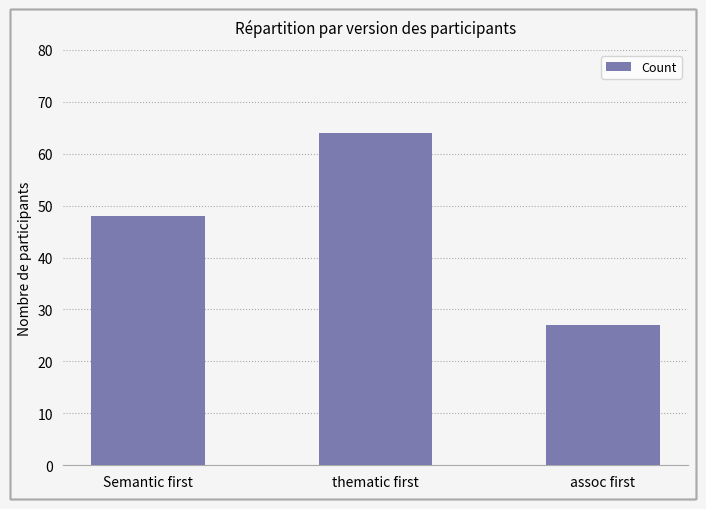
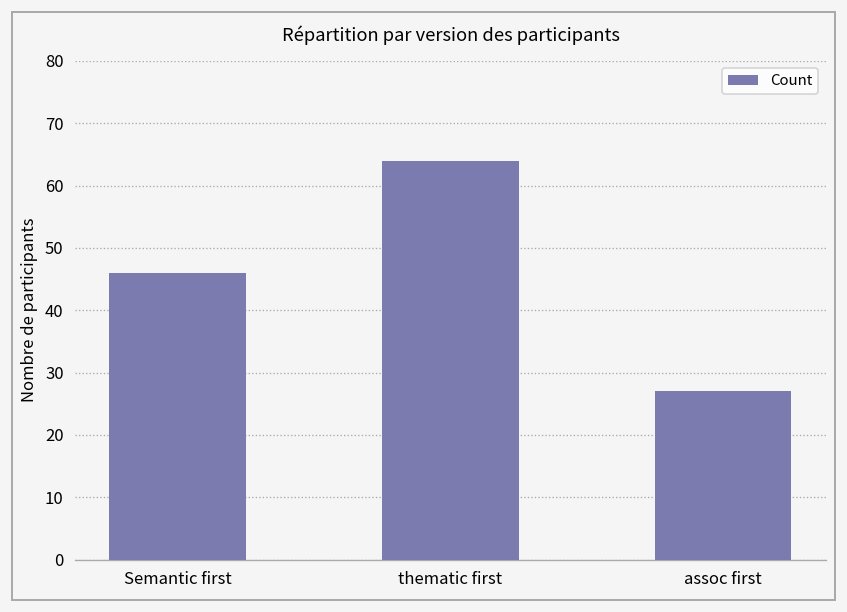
  {
-   "Semantic first": 48,
+   "Semantic first": 46,
    "thematic first": 64,
    "assoc first": 27
  }
